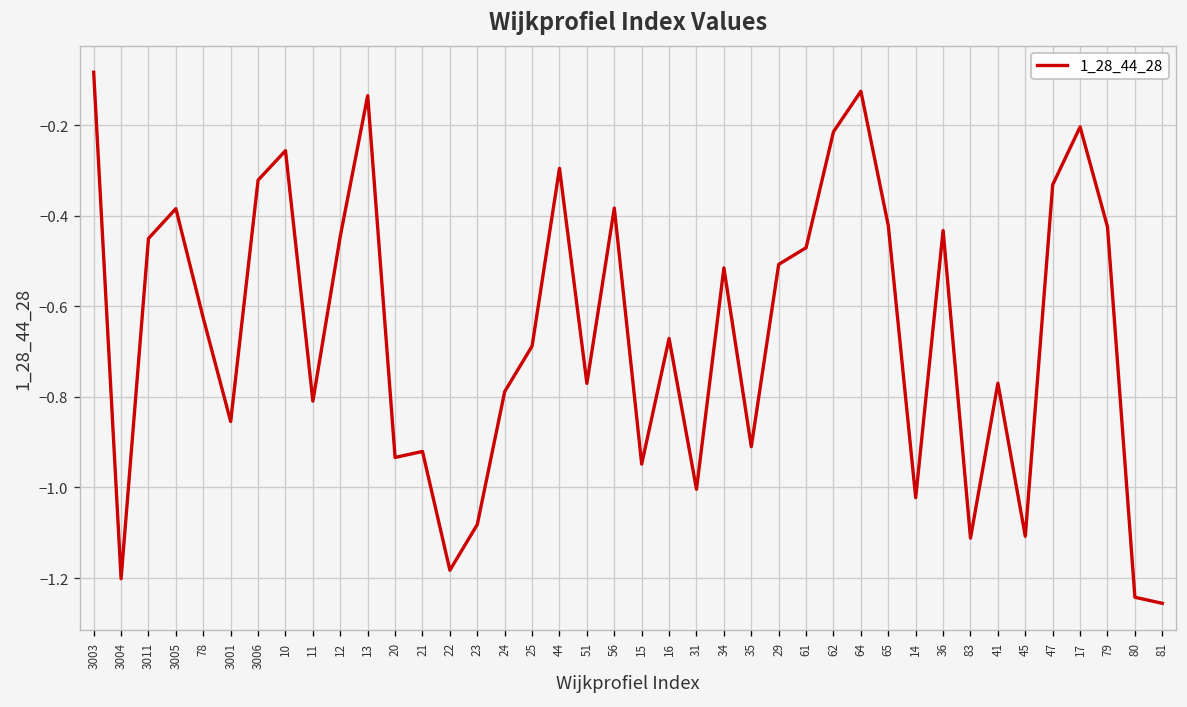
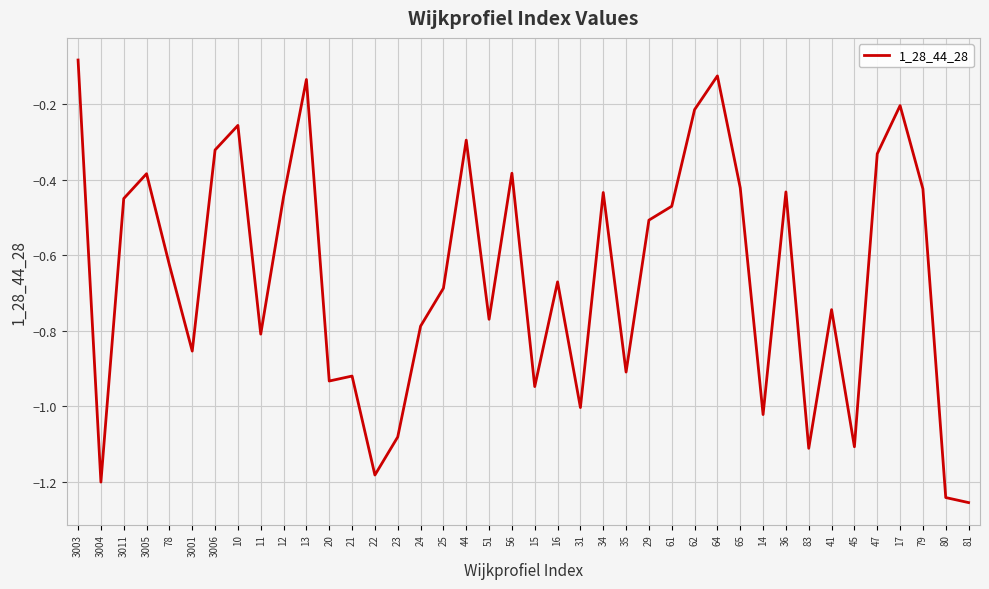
  {
    "3003": -0.08,
    "3004": -1.20,
    "3011": -0.45,
    "3005": -0.38,
    "78": -0.63,
    "3001": -0.85,
    "3006": -0.32,
    "10": -0.26,
    "11": -0.81,
    "12": -0.45,
    "13": -0.13,
    "20": -0.93,
    "21": -0.92,
    "22": -1.18,
    "23": -1.08,
    "24": -0.79,
    "25": -0.69,
    "44": -0.30,
    "51": -0.77,
    "56": -0.38,
    "15": -0.95,
    "16": -0.67,
    "31": -1.00,
-   "34": -0.52,
+   "34": -0.43,
    "35": -0.91,
    "29": -0.51,
    "61": -0.47,
    "62": -0.21,
    "64": -0.13,
    "65": -0.42,
    "14": -1.02,
    "36": -0.43,
    "83": -1.11,
-   "41": -0.77,
+   "41": -0.74,
    "45": -1.11,
    "47": -0.33,
    "17": -0.20,
    "79": -0.42,
    "80": -1.24,
    "81": -1.26
  }
